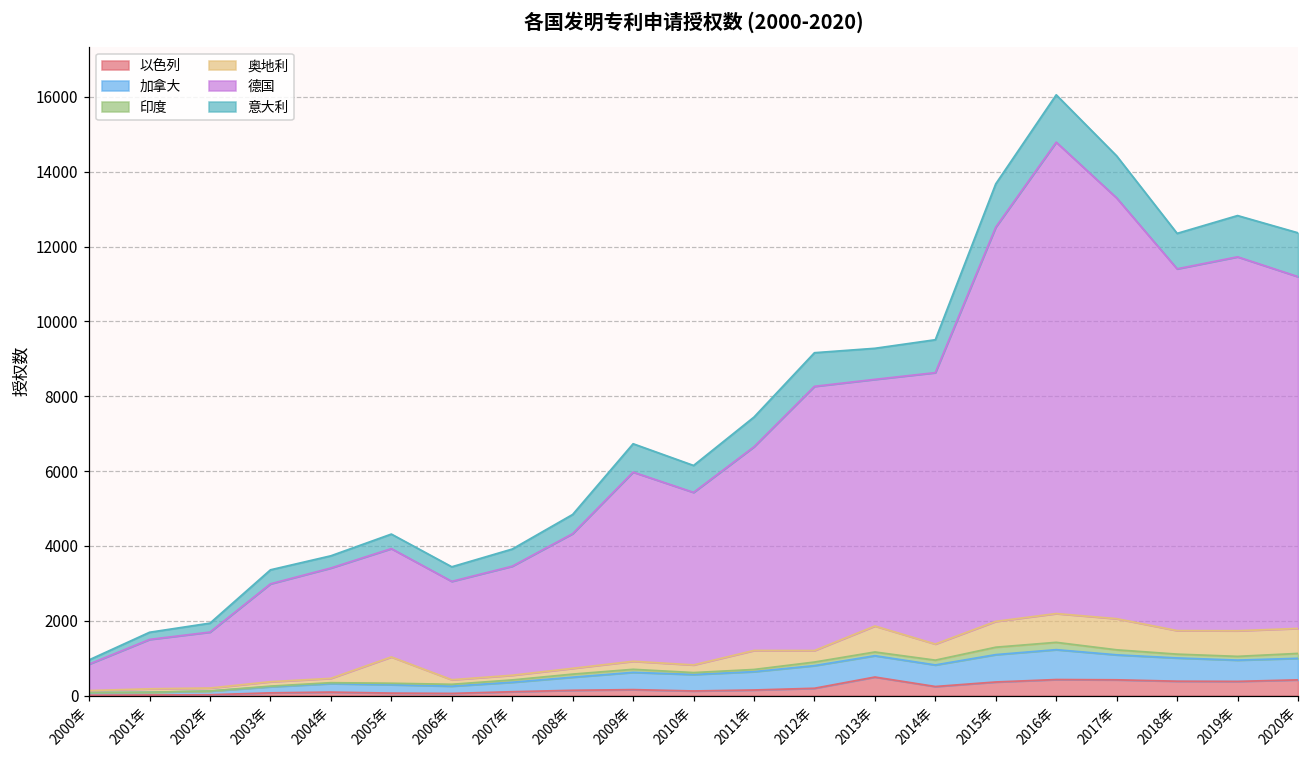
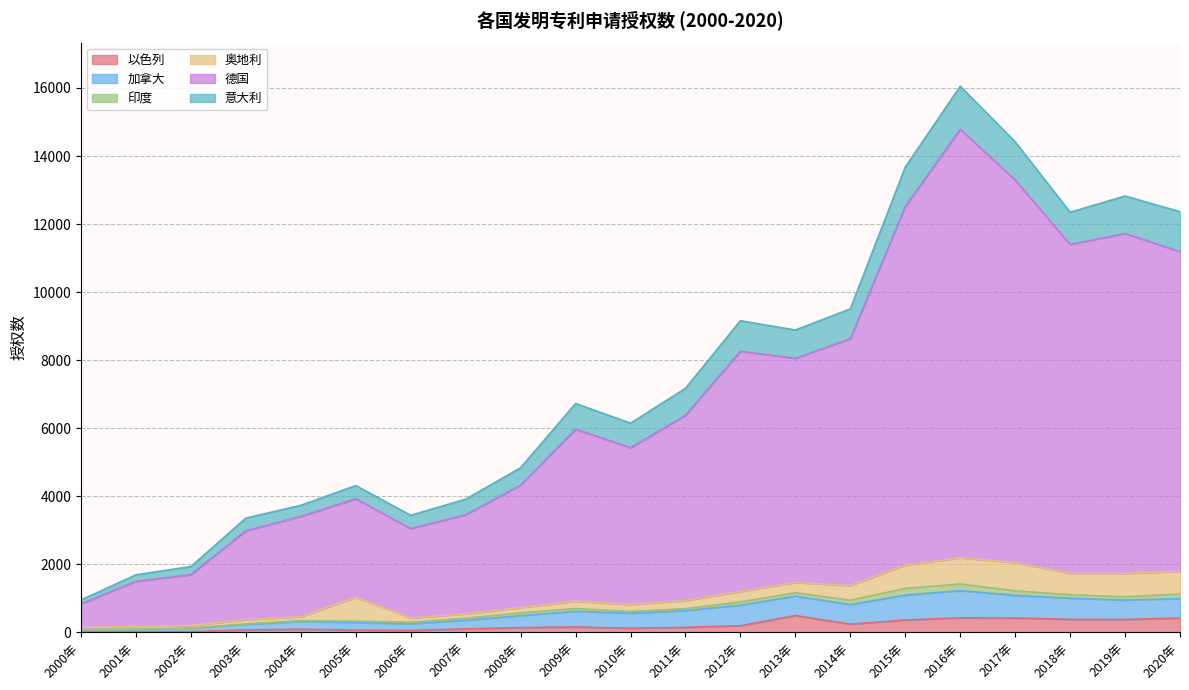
  {
    "以色列": {
      "2002年": 0,
      "2003年": 100,
      "2004年": 100,
      "2005年": 100,
      "2006年": 100,
      "2007年": 100,
      "2008年": 100,
      "2009年": 200,
      "2010年": 100,
      "2011年": 200,
      "2012年": 200,
      "2013年": 500,
      "2014年": 200,
      "2015年": 400,
      "2016年": 400,
      "2017年": 400,
      "2018年": 400,
      "2019年": 400,
      "2020年": 400
    },
    "印度": {
      "2008年": 100,
      "2009年": 100,
      "2012年": 100,
      "2013年": 100,
      "2014年": 100,
      "2015年": 200,
      "2016年": 200,
      "2017年": 100,
      "2018年": 100,
      "2019年": 100,
      "2020年": 100
    },
    "奥地利": {
      "2001年": 100,
      "2002年": 100,
      "2003年": 100,
      "2004年": 100,
      "2005年": 700,
      "2006年": 100,
      "2007年": 100,
      "2008年": 200,
      "2009年": 200,
      "2010年": 200,
-     "2011年": 500,
+     "2011年": 200,
      "2012年": 300,
-     "2013年": 700,
+     "2013年": 300,
      "2014年": 400,
      "2015年": 700,
      "2016年": 800,
      "2017年": 800,
      "2018年": 600,
      "2019年": 700,
      "2020年": 700
    },
    "德国": {
      "2000年": 700,
      "2001年": 1300,
      "2002年": 1500,
      "2003年": 2600,
      "2004年": 2900,
      "2005年": 2900,
      "2006年": 2600,
      "2007年": 2900,
      "2008年": 3600,
      "2009年": 5100,
      "2010年": 4600,
      "2011年": 5400,
      "2012年": 7100,
      "2013年": 6600,
      "2014年": 7300,
      "2015年": 10500,
      "2016年": 12600,
      "2017年": 11200,
      "2018年": 9700,
      "2019年": 10000,
      "2020年": 9400
    }
  }
